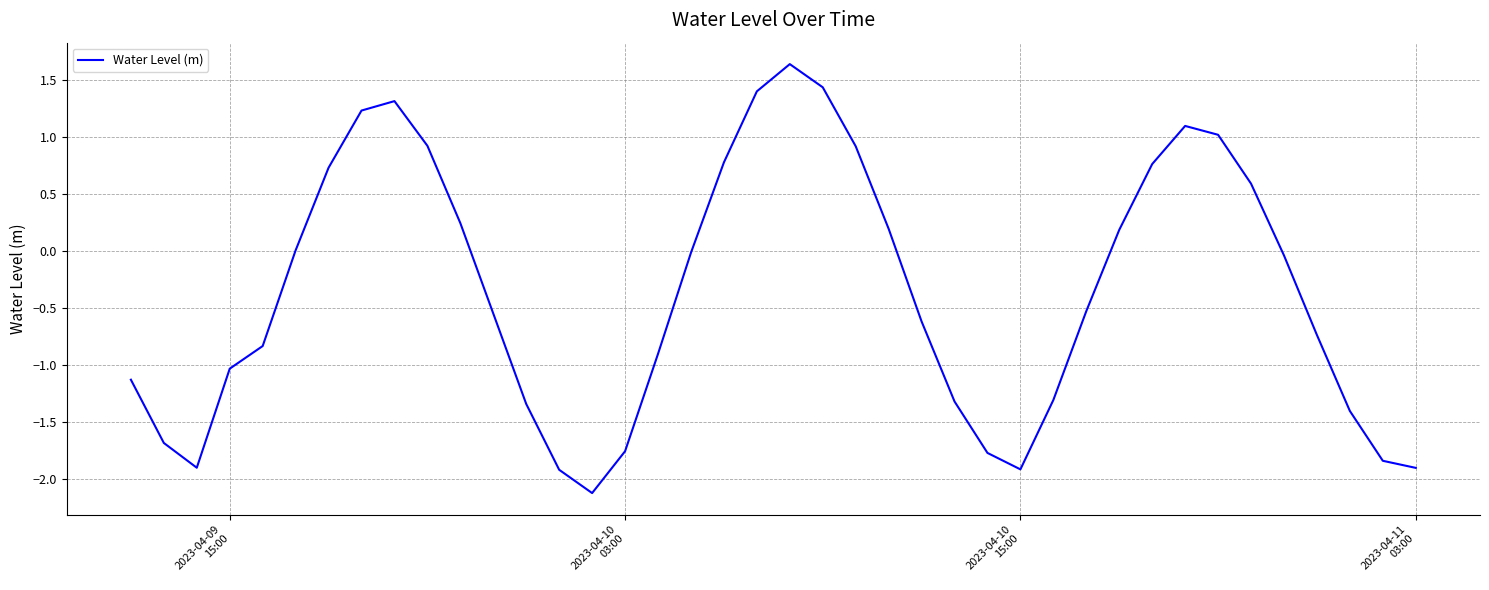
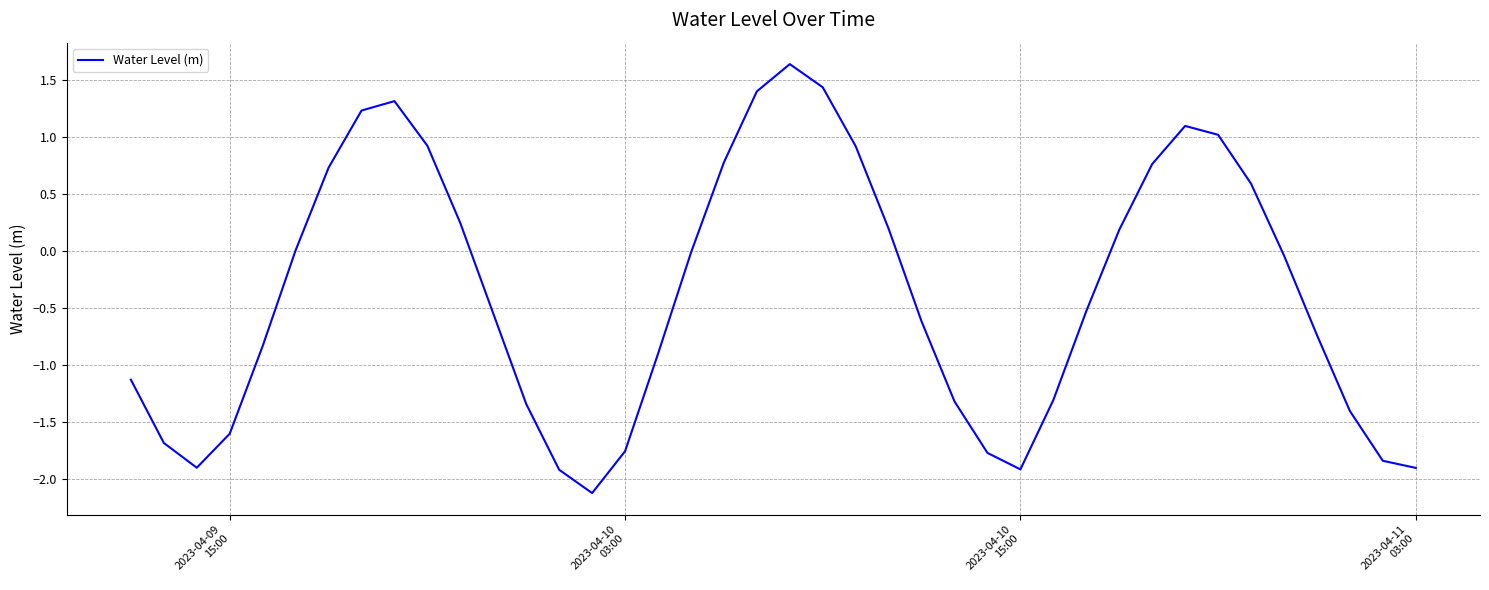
  {
-   "2023-04-09 15:00": -1.03,
+   "2023-04-09 15:00": -1.60,
    "2023-04-10 03:00": -1.76,
    "2023-04-10 15:00": -1.92,
    "2023-04-11 03:00": -1.90
  }
